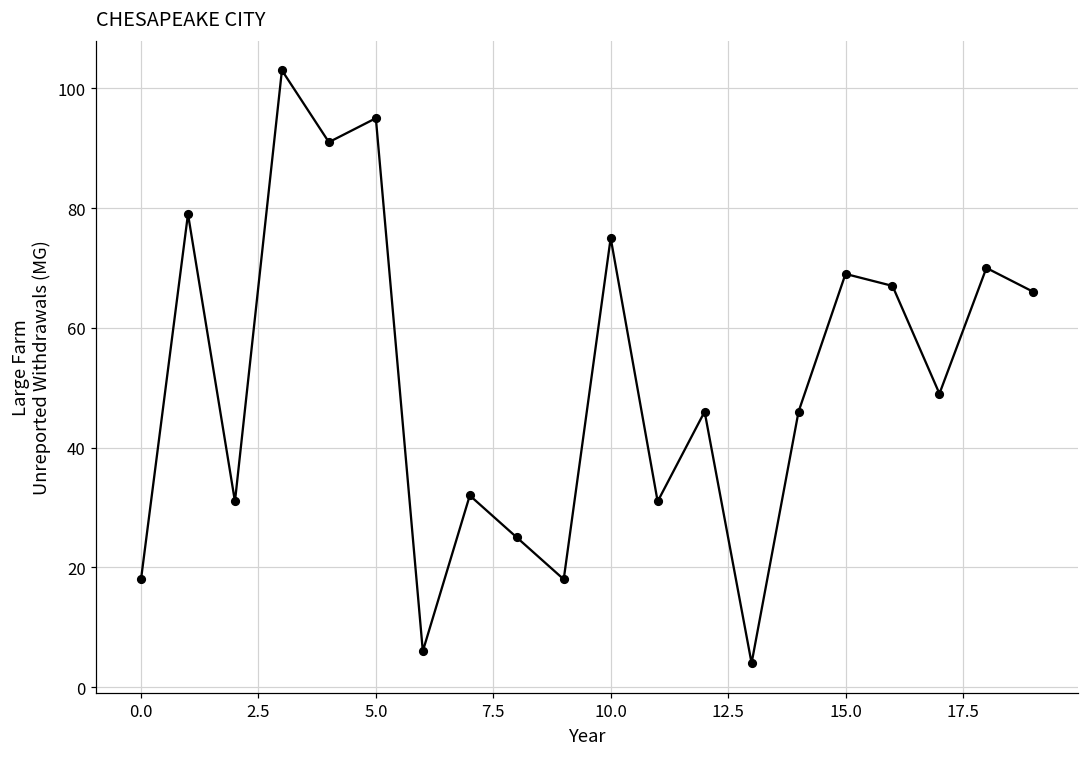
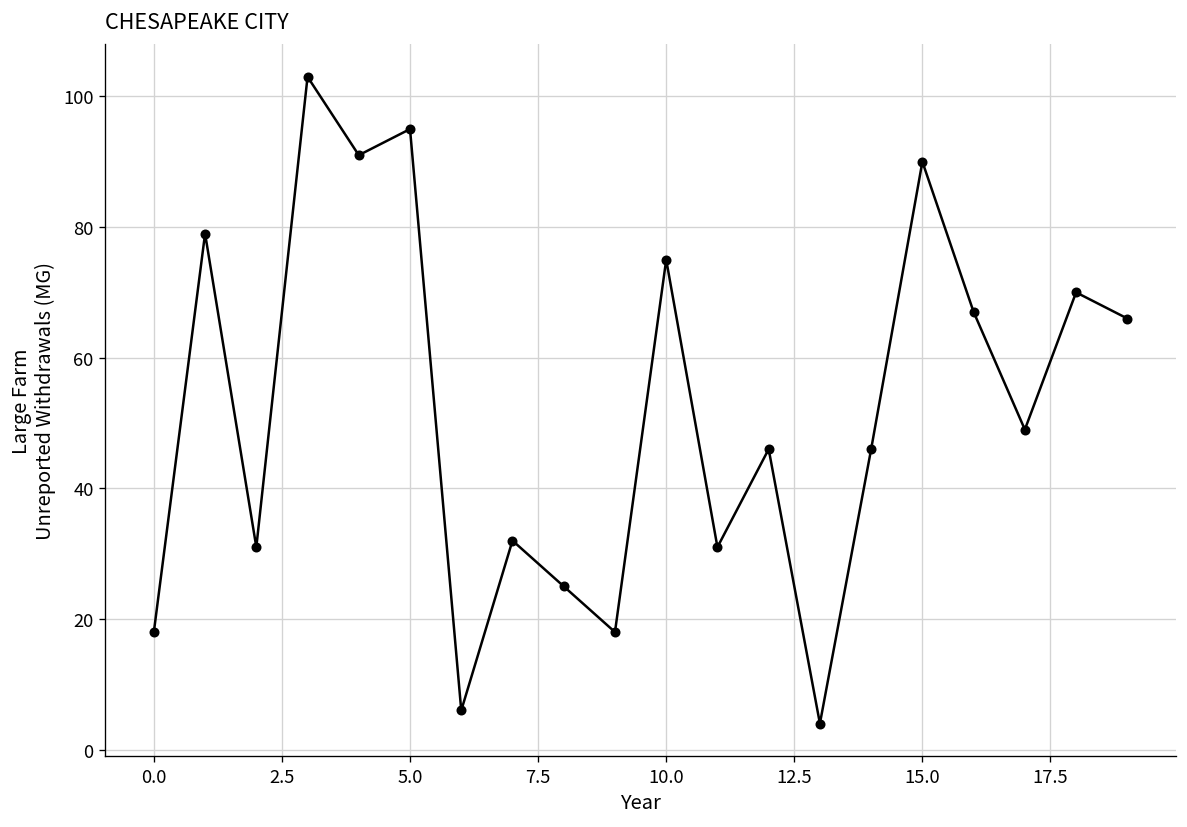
  {
    "0.0": 18,
    "5.0": 95,
    "10.0": 75,
-   "15.0": 69
+   "15.0": 90
  }
